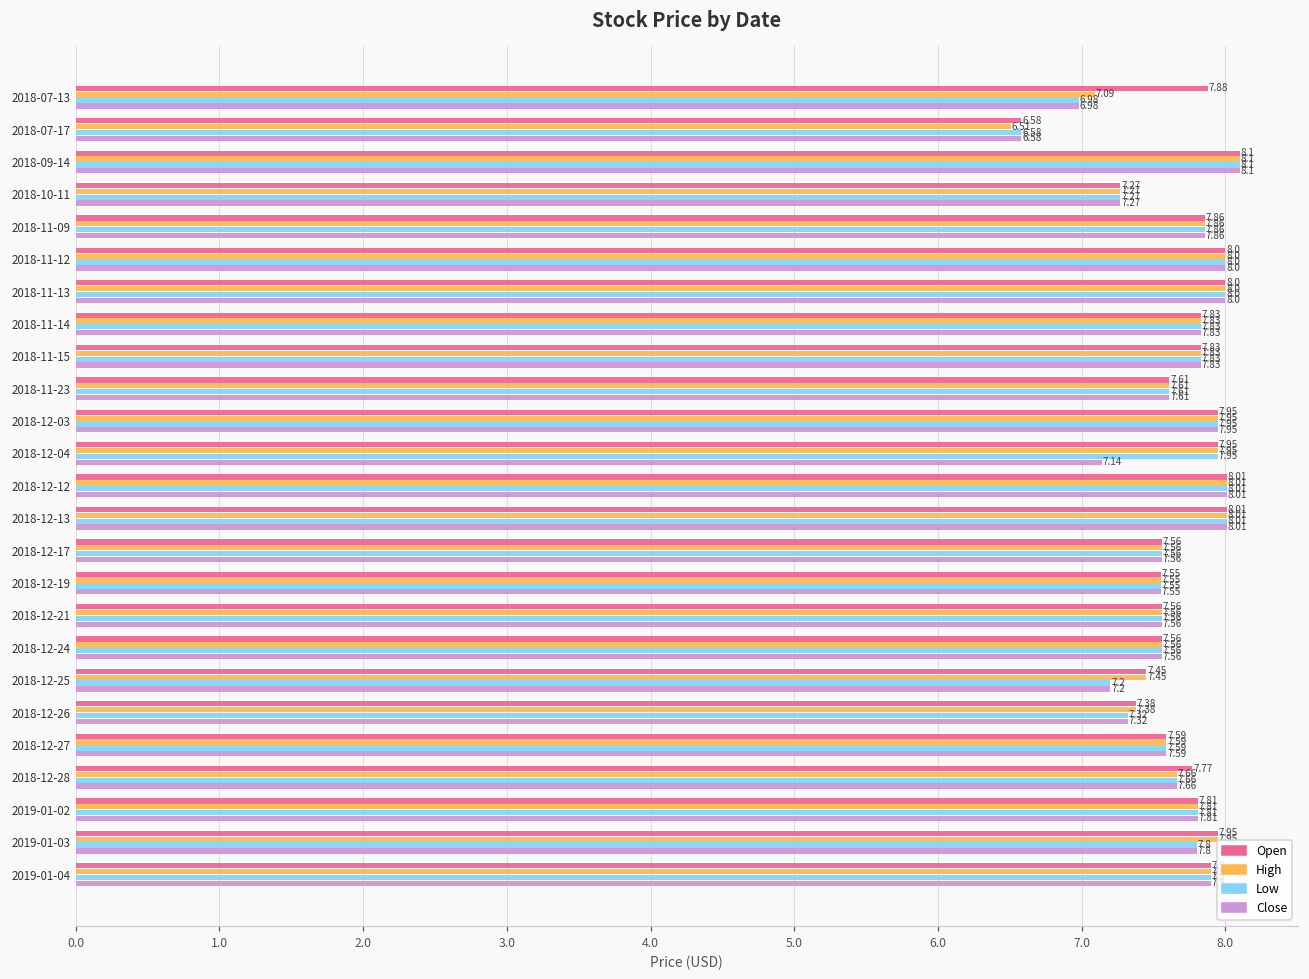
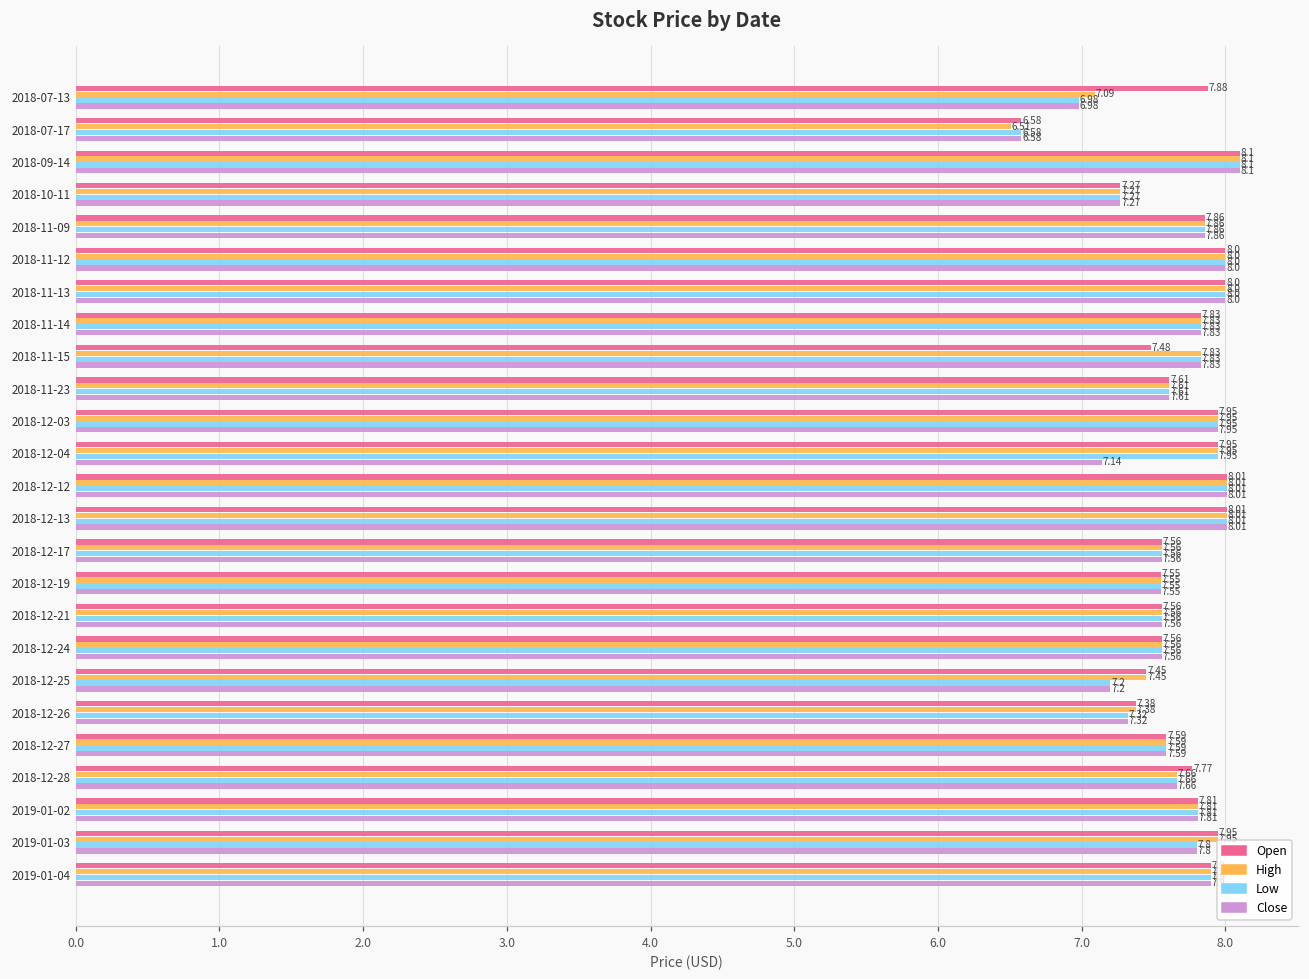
  {
    "Open": {
      "2018-07-13": 7.88,
-     "2018-11-15": 7.83,
+     "2018-11-15": 7.48,
      "2018-12-28": 7.77
    },
    "High": {
      "2018-07-13": 7.09
    },
    "Close": {
      "2018-12-04": 7.14
    }
  }
